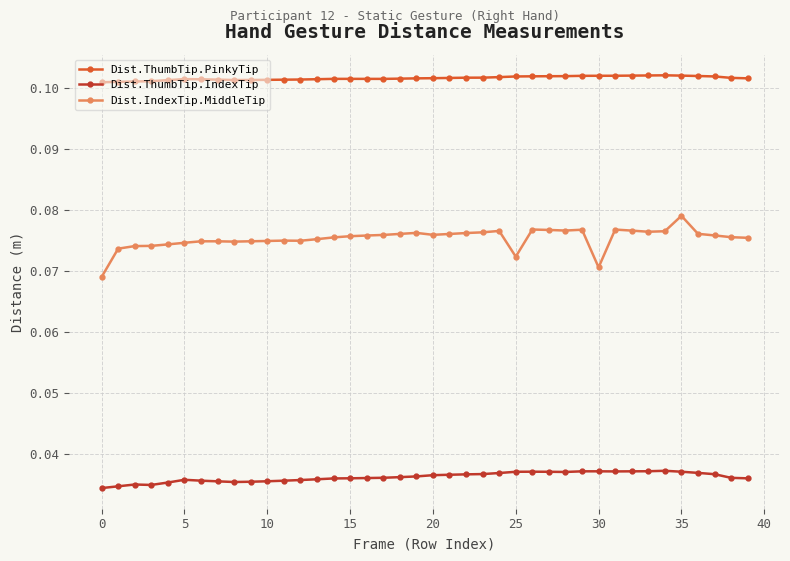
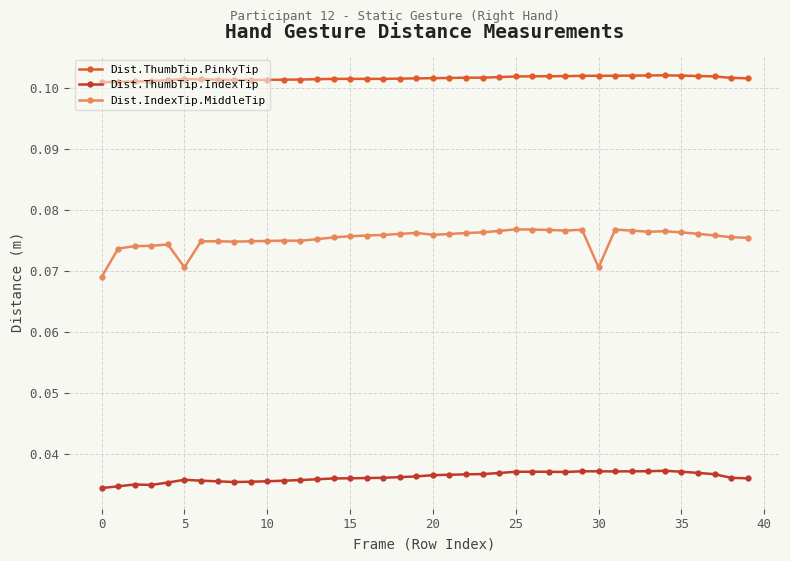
  {
    "Dist.IndexTip.MiddleTip": {
      "0": 0.069,
-     "5": 0.075,
+     "5": 0.071,
      "10": 0.075,
      "15": 0.076,
      "20": 0.076,
-     "25": 0.072,
+     "25": 0.077,
      "30": 0.071,
-     "35": 0.079
+     "35": 0.076
    }
  }
